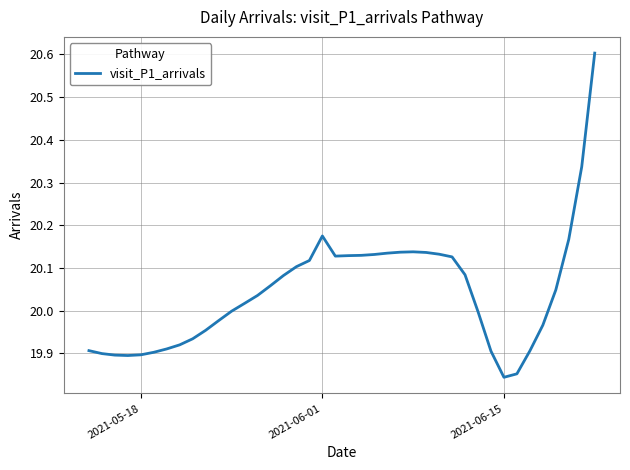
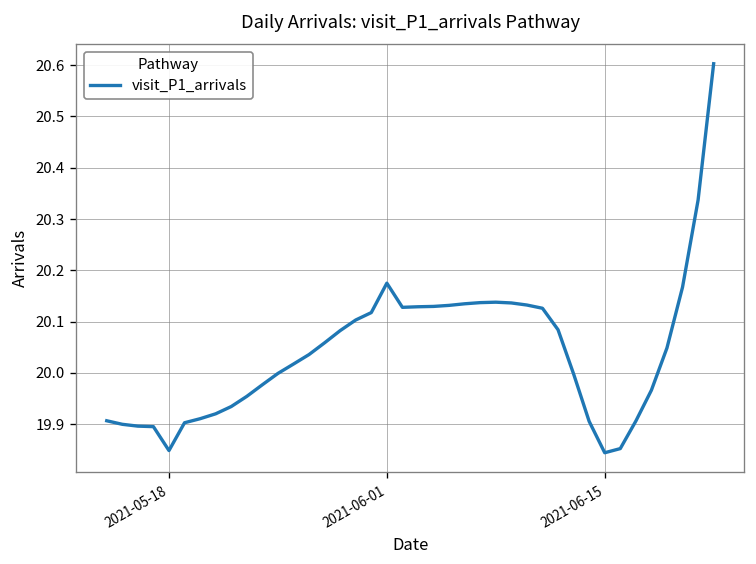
  {
-   "2021-05-18": 19.90,
+   "2021-05-18": 19.85,
    "2021-06-01": 20.17,
    "2021-06-15": 19.84
  }
